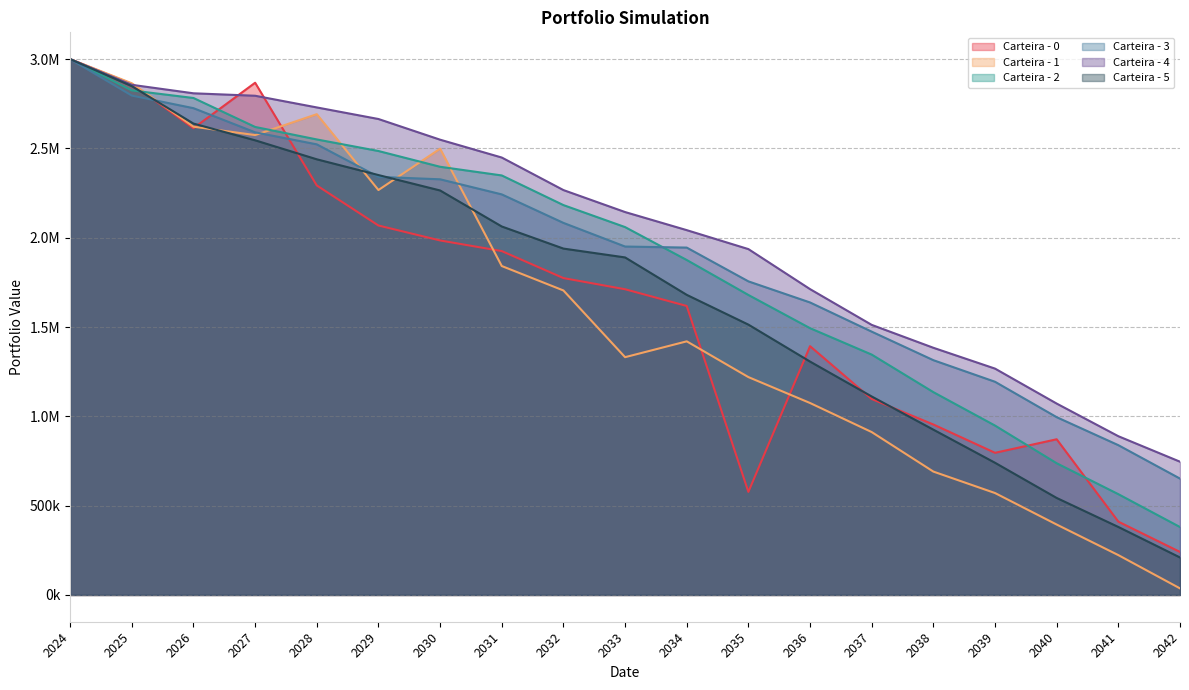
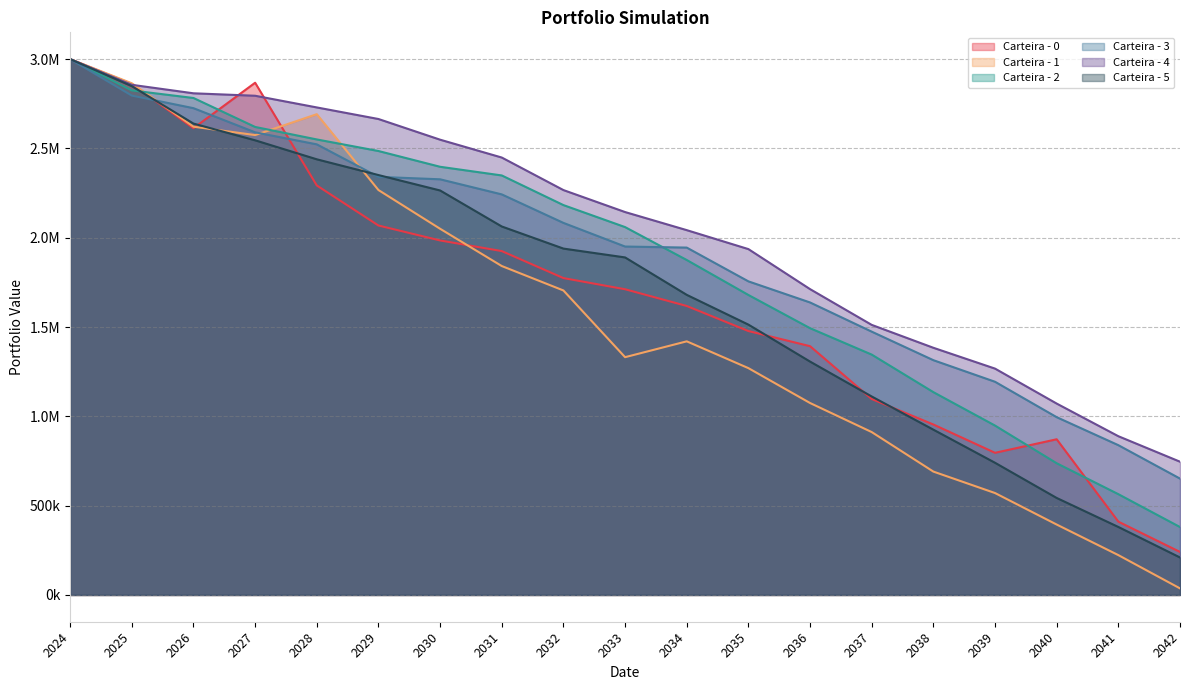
  {
    "Carteira - 0": {
      "2027": 2870000,
      "2028": 2290000,
      "2029": 2070000,
      "2030": 1980000,
      "2031": 1930000,
      "2032": 1770000,
      "2033": 1710000,
      "2034": 1620000,
-     "2035": 580000,
+     "2035": 1480000,
      "2036": 1390000,
      "2038": 950000,
      "2039": 800000,
      "2040": 870000,
      "2041": 410000,
      "2042": 240000
    },
    "Carteira - 1": {
      "2027": 2570000,
      "2028": 2690000,
      "2029": 2270000,
-     "2030": 2500000,
+     "2030": 2050000,
      "2031": 1840000,
      "2032": 1700000,
      "2033": 1330000,
      "2034": 1420000,
-     "2035": 1220000,
+     "2035": 1270000,
      "2036": 1070000,
      "2037": 910000,
      "2038": 690000,
      "2039": 570000,
      "2040": 390000,
      "2041": 220000,
      "2042": 40000
    }
  }
